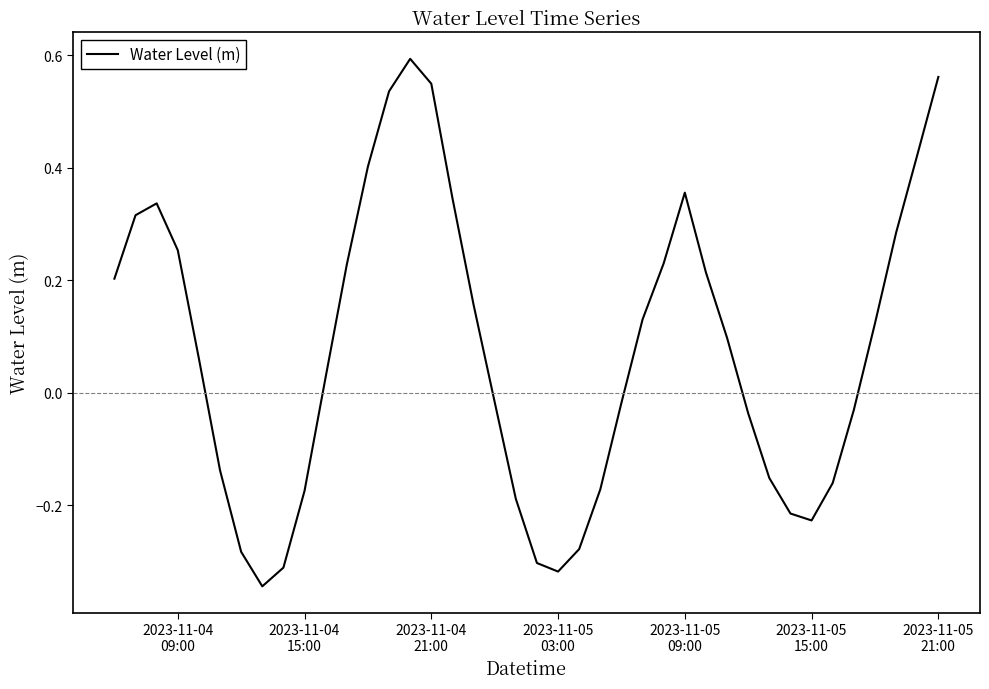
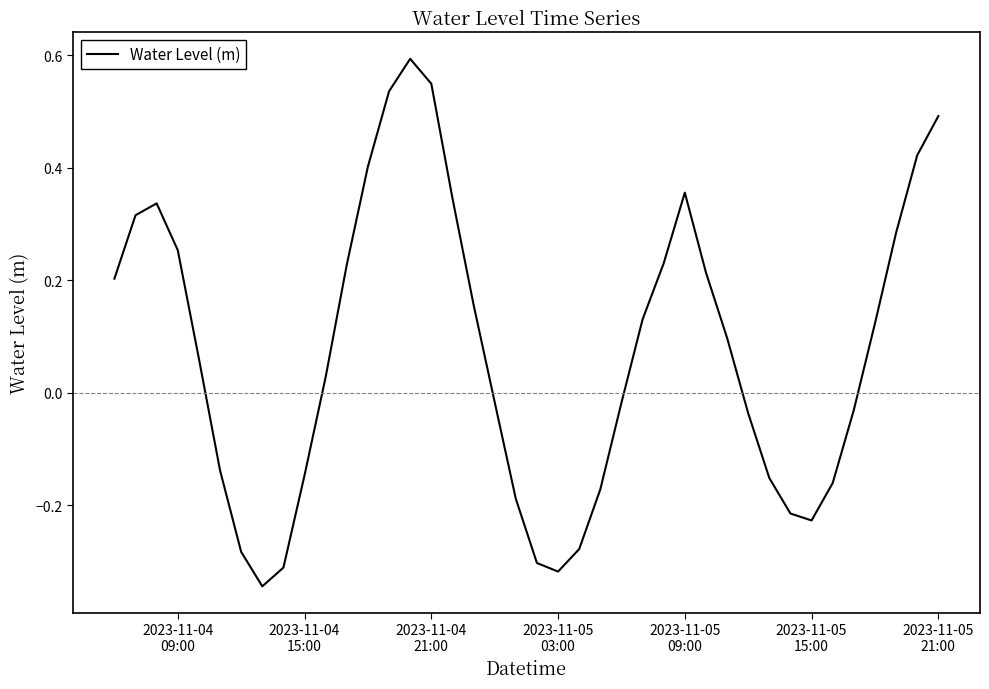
  {
    "2023-11-04 09:00": 0.25,
-   "2023-11-04 15:00": -0.17,
+   "2023-11-04 15:00": -0.15,
    "2023-11-04 21:00": 0.55,
    "2023-11-05 03:00": -0.32,
    "2023-11-05 09:00": 0.36,
    "2023-11-05 15:00": -0.23,
-   "2023-11-05 21:00": 0.56
+   "2023-11-05 21:00": 0.49
  }
